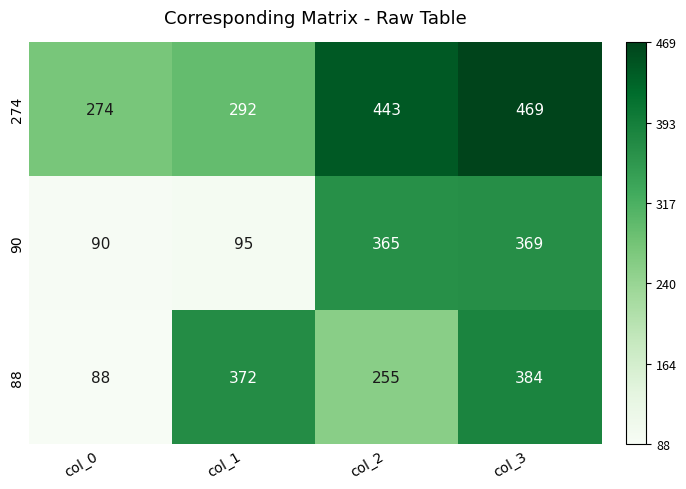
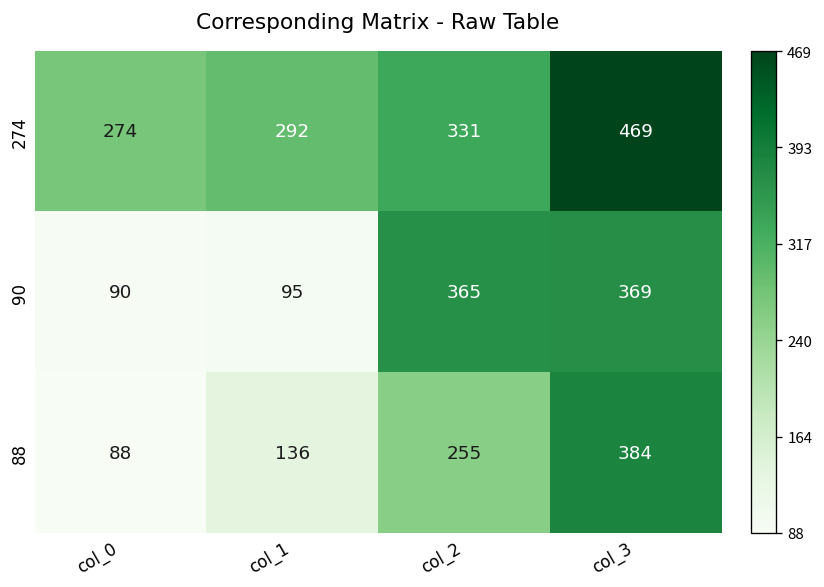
  {
    "274": {
      "col_0": 274,
      "col_1": 292,
-     "col_2": 443,
+     "col_2": 331,
      "col_3": 469
    },
    "90": {
      "col_0": 90,
      "col_1": 95,
      "col_2": 365,
      "col_3": 369
    },
    "88": {
      "col_0": 88,
-     "col_1": 372,
+     "col_1": 136,
      "col_2": 255,
      "col_3": 384
    }
  }
